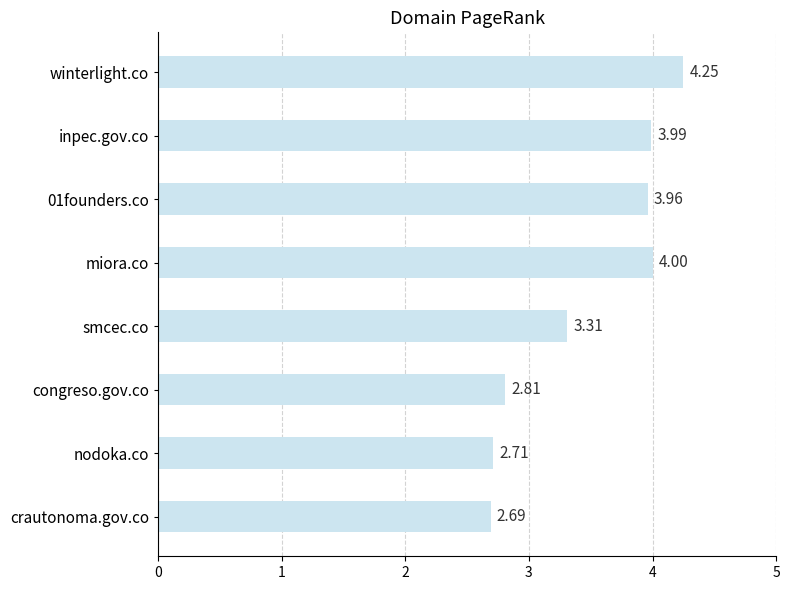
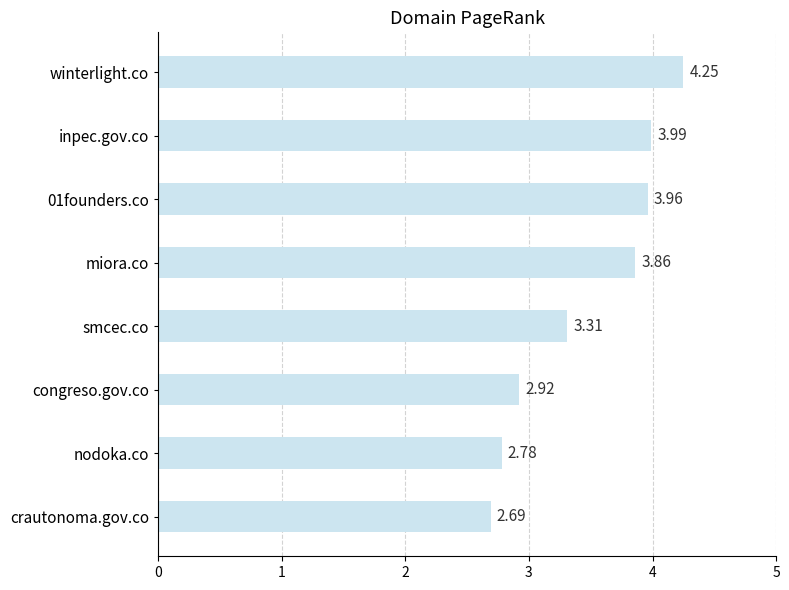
  {
    "winterlight.co": 4.25,
    "inpec.gov.co": 3.99,
    "01founders.co": 3.96,
-   "miora.co": 4.00,
+   "miora.co": 3.86,
    "smcec.co": 3.31,
-   "congreso.gov.co": 2.81,
-   "nodoka.co": 2.71,
+   "congreso.gov.co": 2.92,
+   "nodoka.co": 2.78,
    "crautonoma.gov.co": 2.69
  }
